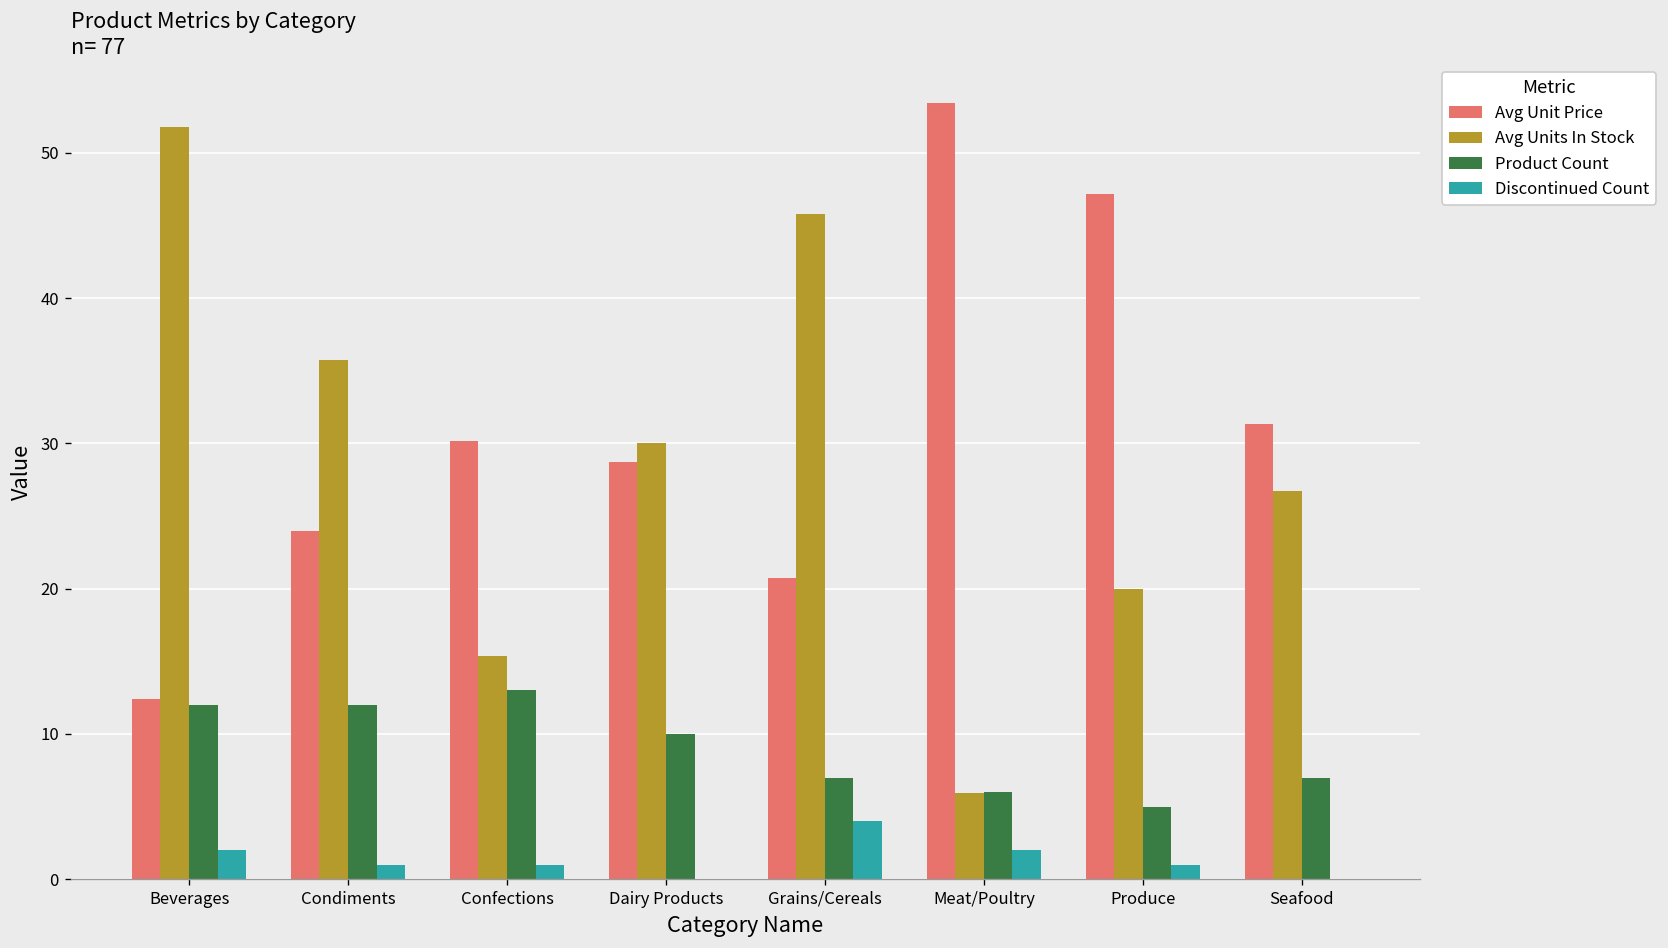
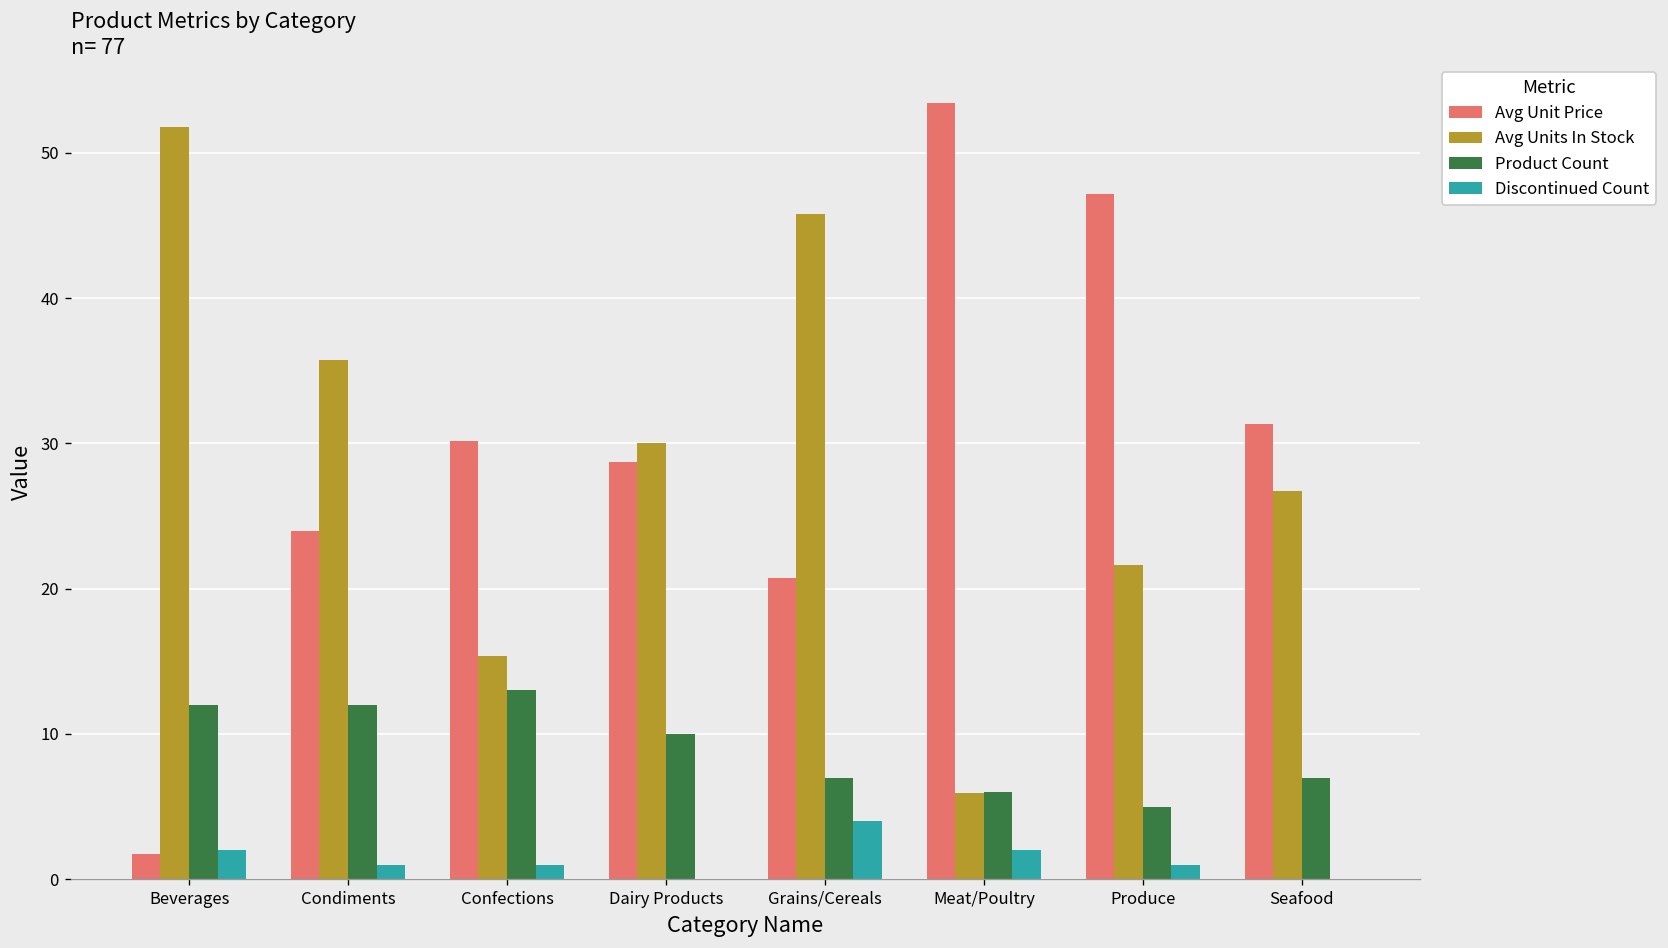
  {
    "Avg Unit Price": {
-     "Beverages": 12.4,
+     "Beverages": 1.8,
      "Condiments": 24.0,
      "Confections": 30.2,
      "Dairy Products": 28.7,
      "Grains/Cereals": 20.8,
      "Meat/Poultry": 53.5,
      "Produce": 47.2,
      "Seafood": 31.4
    },
    "Avg Units In Stock": {
      "Beverages": 51.8,
      "Condiments": 35.8,
      "Confections": 15.4,
      "Dairy Products": 30.0,
      "Grains/Cereals": 45.8,
      "Meat/Poultry": 6.0,
-     "Produce": 20.0,
+     "Produce": 21.6,
      "Seafood": 26.8
    },
    "Product Count": {
      "Beverages": 12.0,
      "Condiments": 12.0,
      "Confections": 13.0,
      "Dairy Products": 10.0,
      "Grains/Cereals": 7.0,
      "Meat/Poultry": 6.0,
      "Produce": 5.0,
      "Seafood": 7.0
    },
    "Discontinued Count": {
      "Beverages": 2.0,
      "Condiments": 1.0,
      "Confections": 1.0,
      "Dairy Products": 0.0,
      "Grains/Cereals": 4.0,
      "Meat/Poultry": 2.0,
      "Produce": 1.0,
      "Seafood": 0.0
    }
  }
